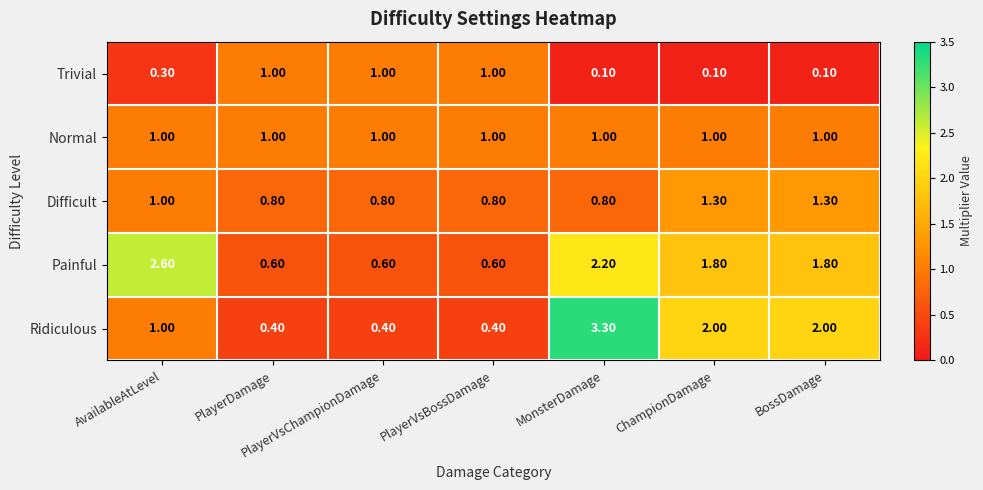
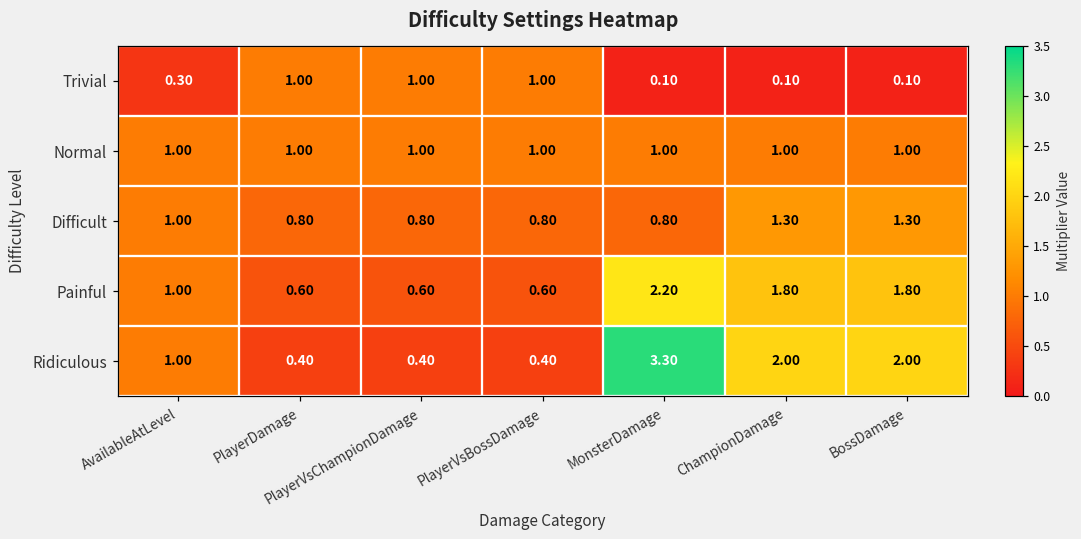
  {
    "Trivial": {
      "AvailableAtLevel": 0.30,
      "PlayerDamage": 1.00,
      "PlayerVsChampionDamage": 1.00,
      "PlayerVsBossDamage": 1.00,
      "MonsterDamage": 0.10,
      "ChampionDamage": 0.10,
      "BossDamage": 0.10
    },
    "Normal": {
      "AvailableAtLevel": 1.00,
      "PlayerDamage": 1.00,
      "PlayerVsChampionDamage": 1.00,
      "PlayerVsBossDamage": 1.00,
      "MonsterDamage": 1.00,
      "ChampionDamage": 1.00,
      "BossDamage": 1.00
    },
    "Difficult": {
      "AvailableAtLevel": 1.00,
      "PlayerDamage": 0.80,
      "PlayerVsChampionDamage": 0.80,
      "PlayerVsBossDamage": 0.80,
      "MonsterDamage": 0.80,
      "ChampionDamage": 1.30,
      "BossDamage": 1.30
    },
    "Painful": {
-     "AvailableAtLevel": 2.60,
+     "AvailableAtLevel": 1.00,
      "PlayerDamage": 0.60,
      "PlayerVsChampionDamage": 0.60,
      "PlayerVsBossDamage": 0.60,
      "MonsterDamage": 2.20,
      "ChampionDamage": 1.80,
      "BossDamage": 1.80
    },
    "Ridiculous": {
      "AvailableAtLevel": 1.00,
      "PlayerDamage": 0.40,
      "PlayerVsChampionDamage": 0.40,
      "PlayerVsBossDamage": 0.40,
      "MonsterDamage": 3.30,
      "ChampionDamage": 2.00,
      "BossDamage": 2.00
    }
  }
